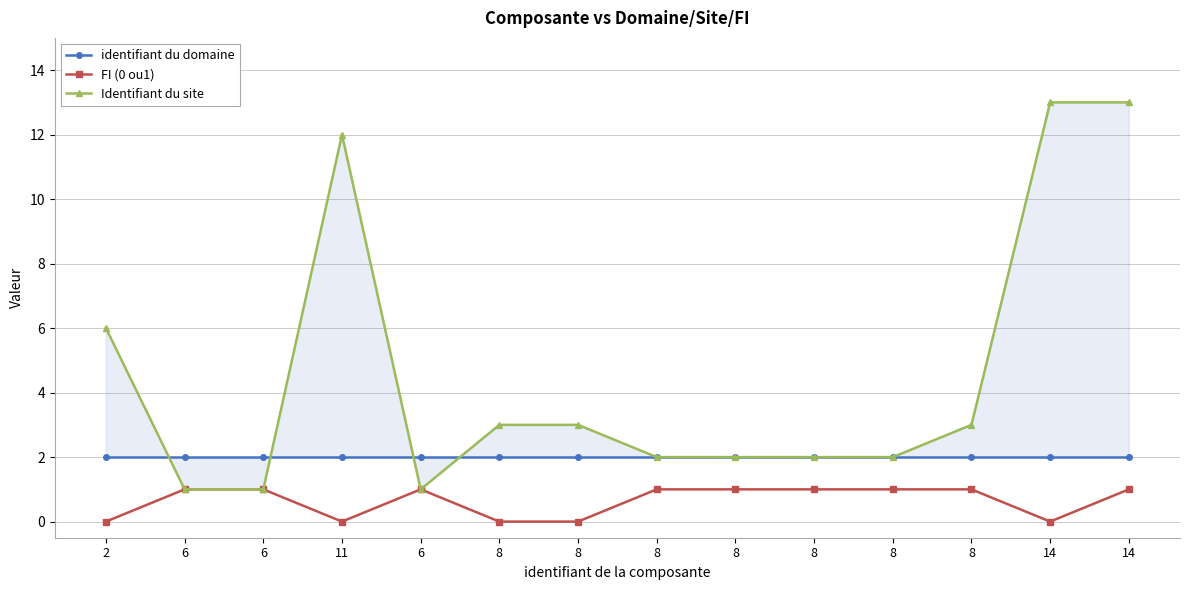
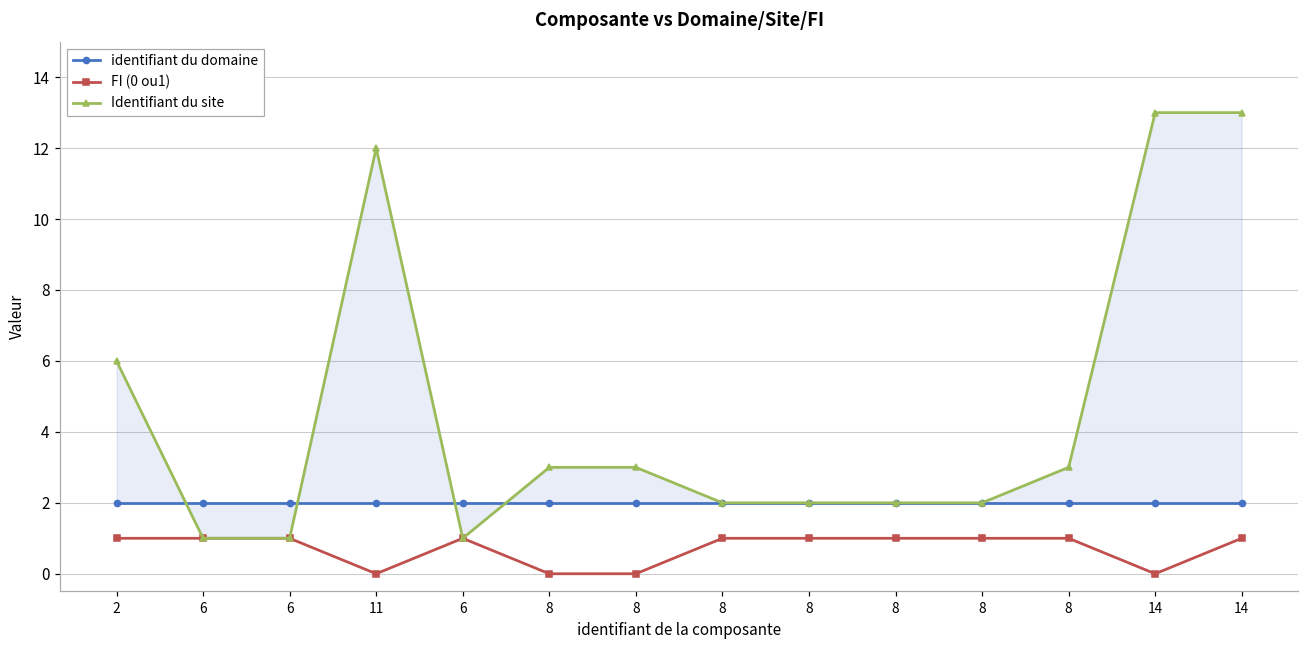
  {
    "FI (0 ou1)": {
-     "2": 0,
+     "2": 1,
      "11": 0
    }
  }
